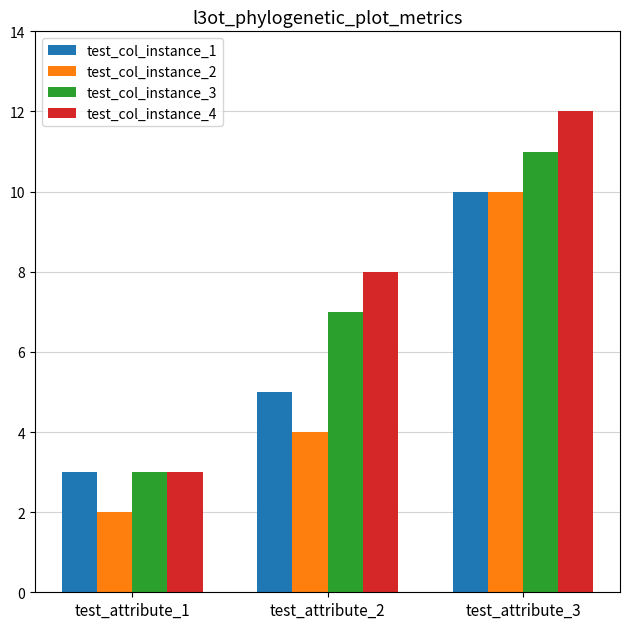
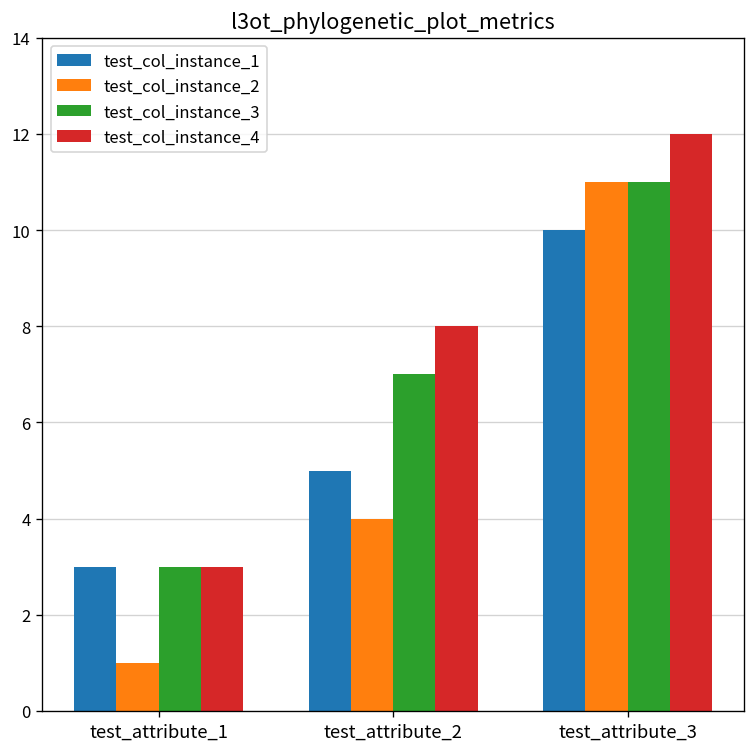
  {
    "test_col_instance_1": {
      "test_attribute_1": 3,
      "test_attribute_2": 5,
      "test_attribute_3": 10
    },
    "test_col_instance_2": {
-     "test_attribute_1": 2,
+     "test_attribute_1": 1,
      "test_attribute_2": 4,
-     "test_attribute_3": 10
+     "test_attribute_3": 11
    },
    "test_col_instance_3": {
      "test_attribute_1": 3,
      "test_attribute_2": 7,
      "test_attribute_3": 11
    },
    "test_col_instance_4": {
      "test_attribute_1": 3,
      "test_attribute_2": 8,
      "test_attribute_3": 12
    }
  }
